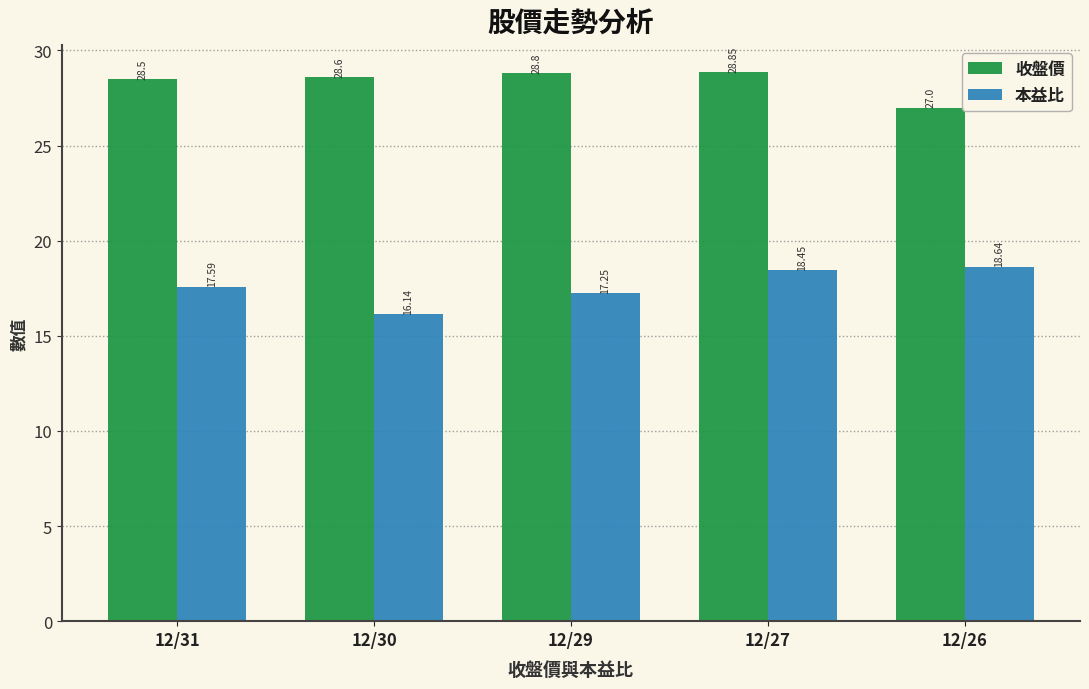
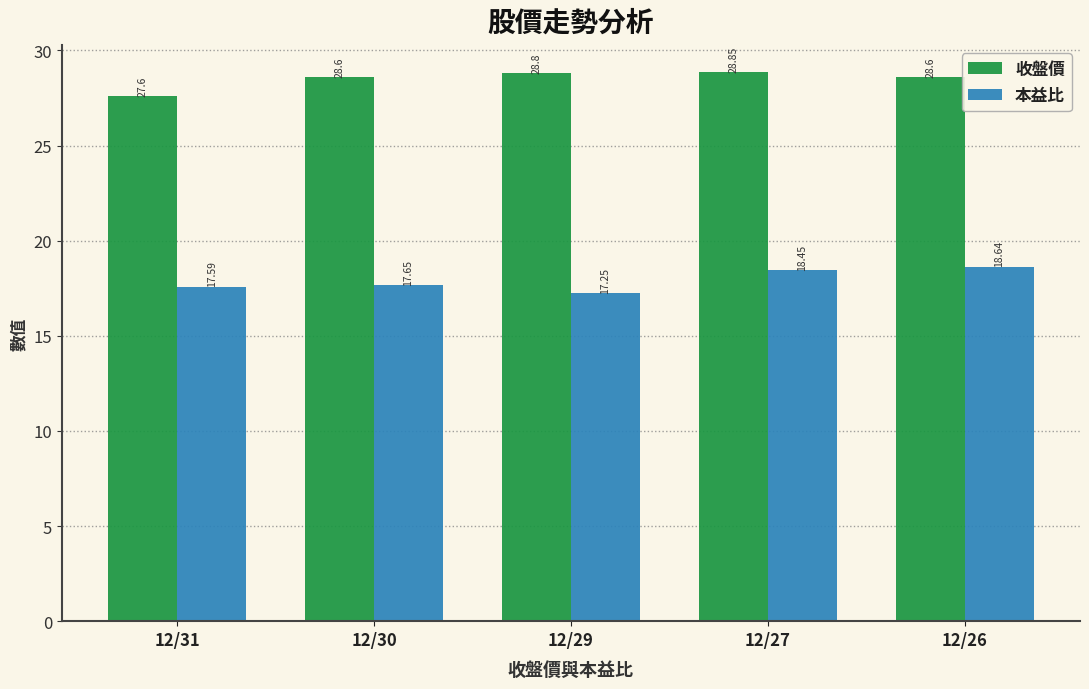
  {
    "收盤價": {
-     "12/31": 28.5,
+     "12/31": 27.6,
      "12/30": 28.6,
      "12/29": 28.8,
      "12/27": 28.85,
-     "12/26": 27.0
+     "12/26": 28.6
    },
    "本益比": {
      "12/31": 17.59,
-     "12/30": 16.14,
+     "12/30": 17.65,
      "12/29": 17.25,
      "12/27": 18.45,
      "12/26": 18.64
    }
  }
